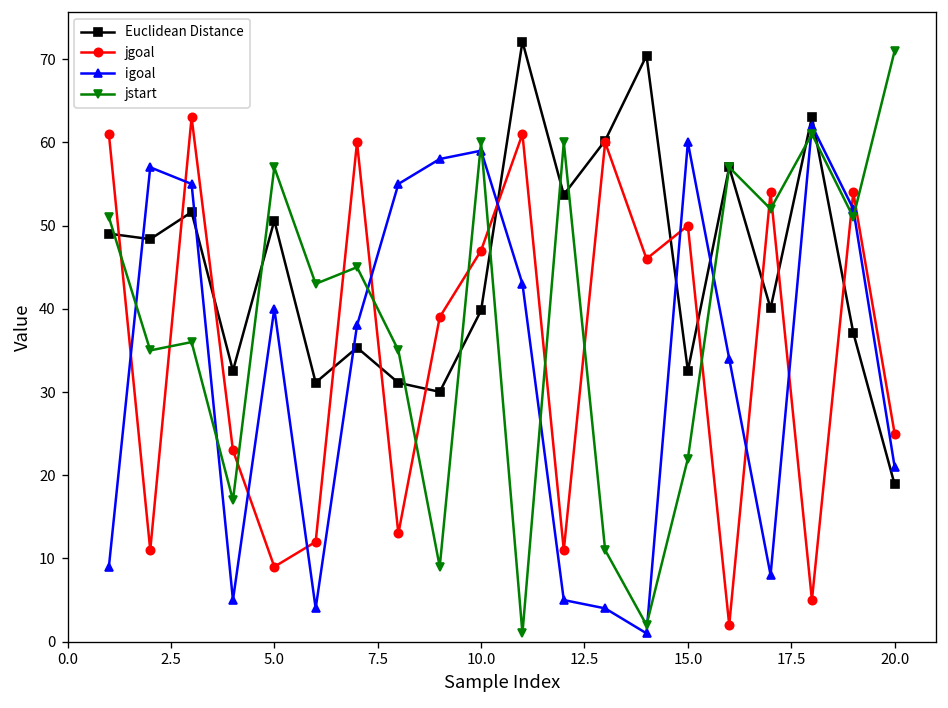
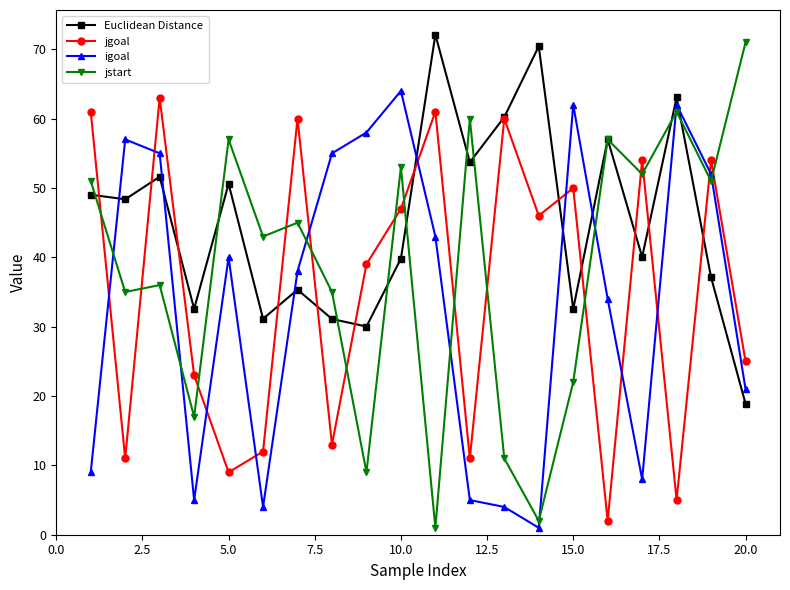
  {
    "Euclidean Distance": {
      "5.0": 51,
      "10.0": 40,
      "15.0": 33,
      "20.0": 19
    },
    "jgoal": {
      "5.0": 9,
      "10.0": 47,
      "15.0": 50,
      "20.0": 25
    },
    "igoal": {
      "5.0": 40,
-     "10.0": 59,
-     "15.0": 60,
+     "10.0": 64,
+     "15.0": 62,
      "20.0": 21
    },
    "jstart": {
      "5.0": 57,
-     "10.0": 60,
+     "10.0": 53,
      "15.0": 22,
      "20.0": 71
    }
  }
